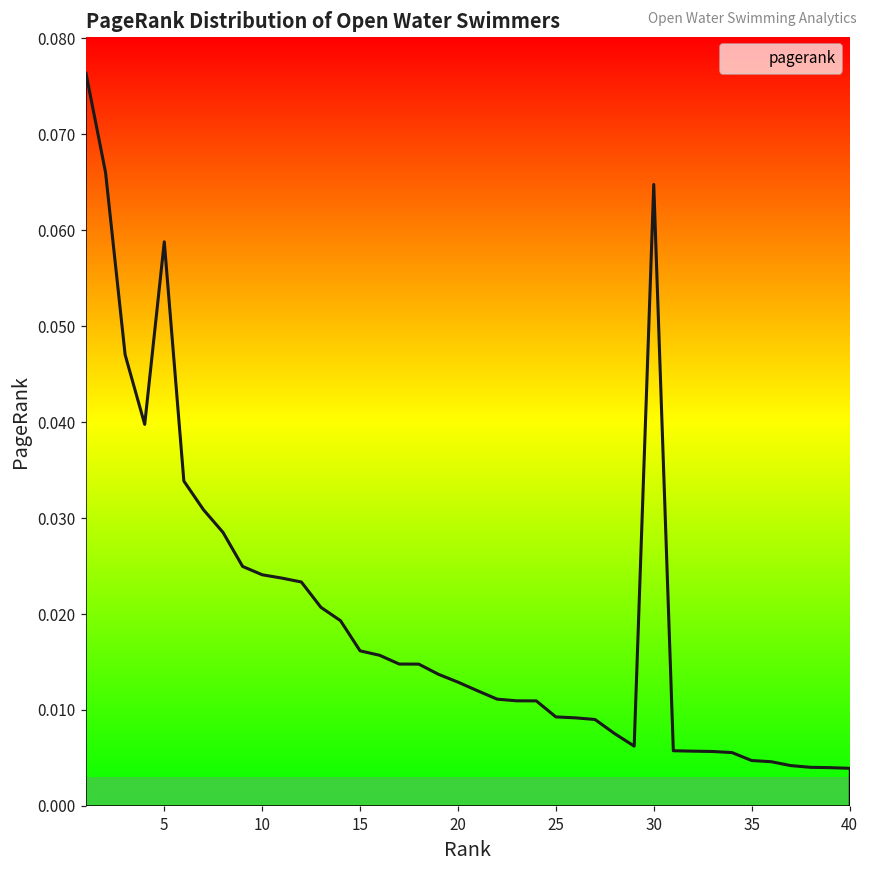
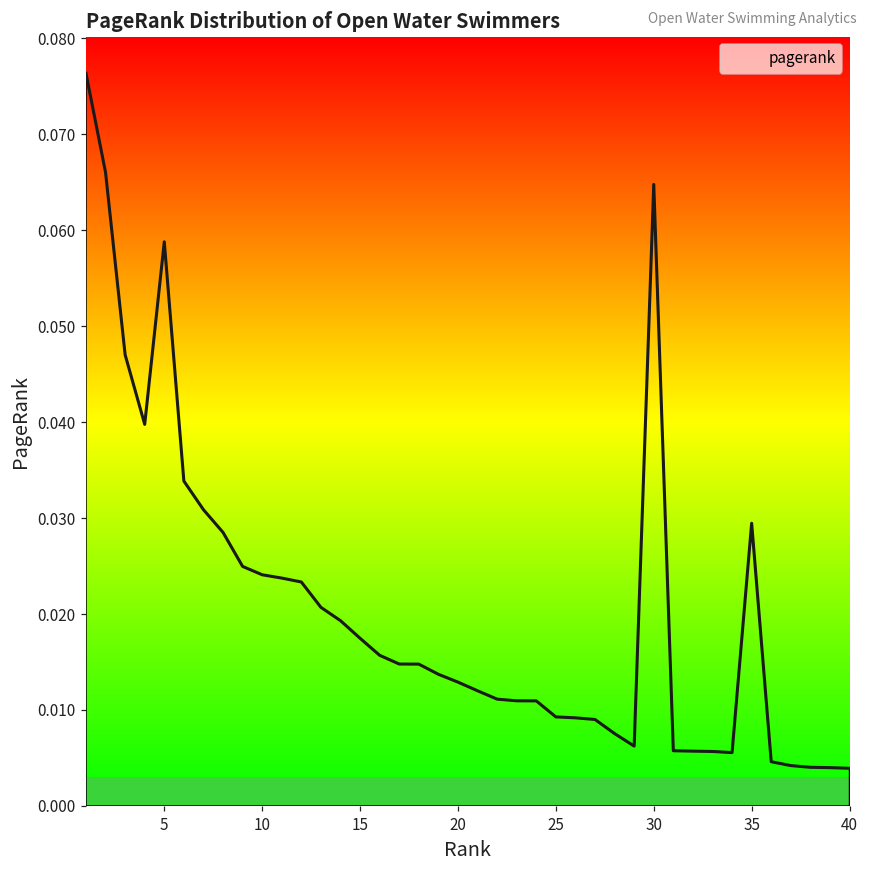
  {
    "5": 0.059,
    "10": 0.024,
-   "15": 0.016,
+   "15": 0.017,
    "20": 0.013,
    "25": 0.009,
    "30": 0.065,
-   "35": 0.005,
+   "35": 0.029,
    "40": 0.004
  }
